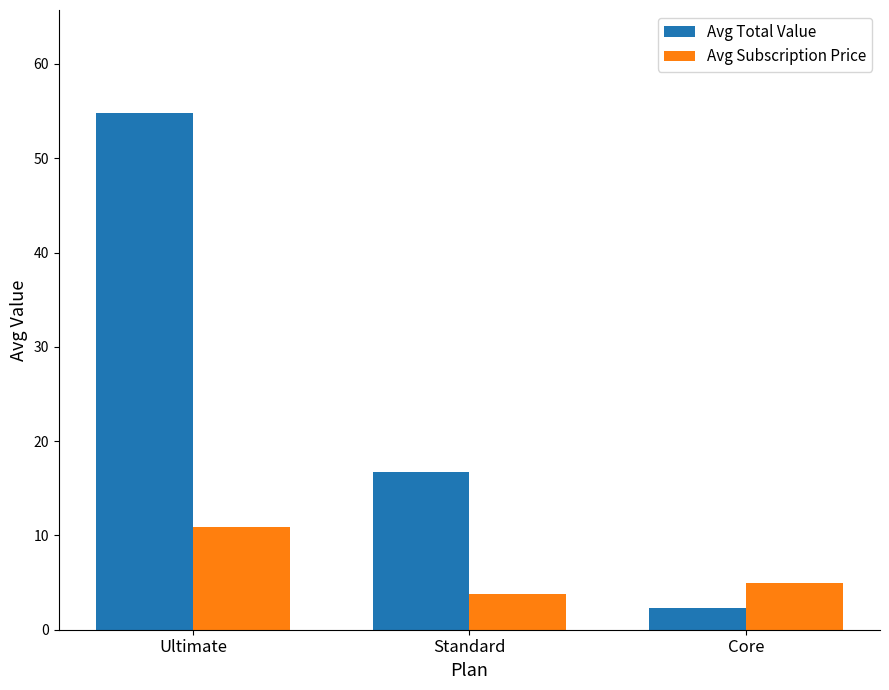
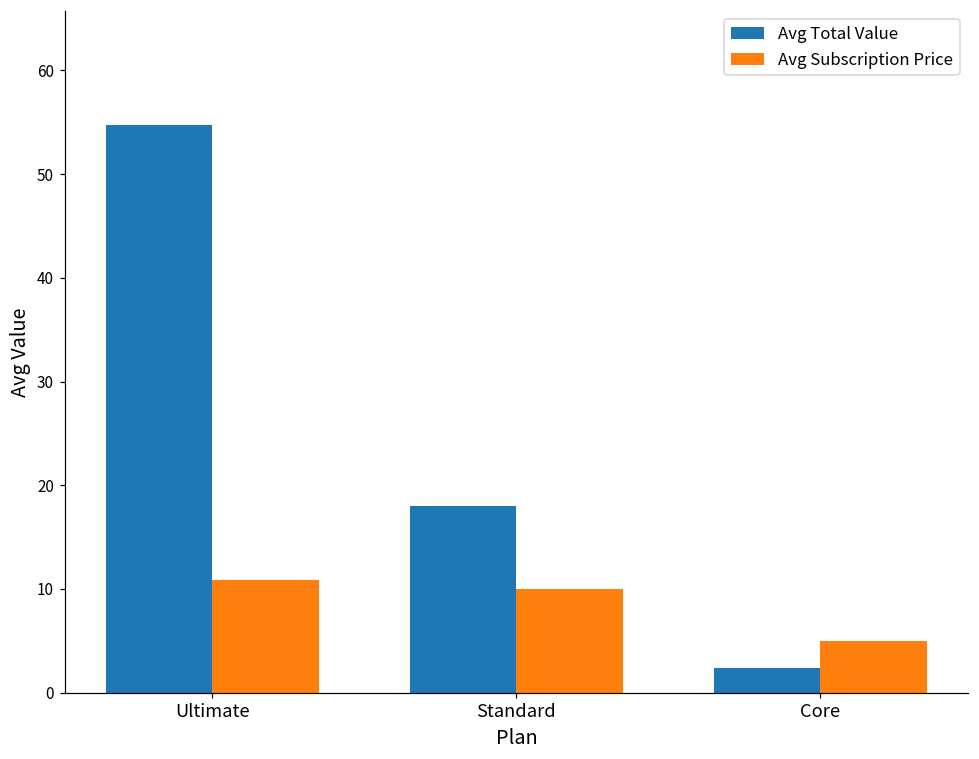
  {
    "Avg Total Value": {
      "Ultimate": 55,
-     "Standard": 17,
+     "Standard": 18,
      "Core": 2
    },
    "Avg Subscription Price": {
      "Ultimate": 11,
-     "Standard": 4,
+     "Standard": 10,
      "Core": 5
    }
  }
